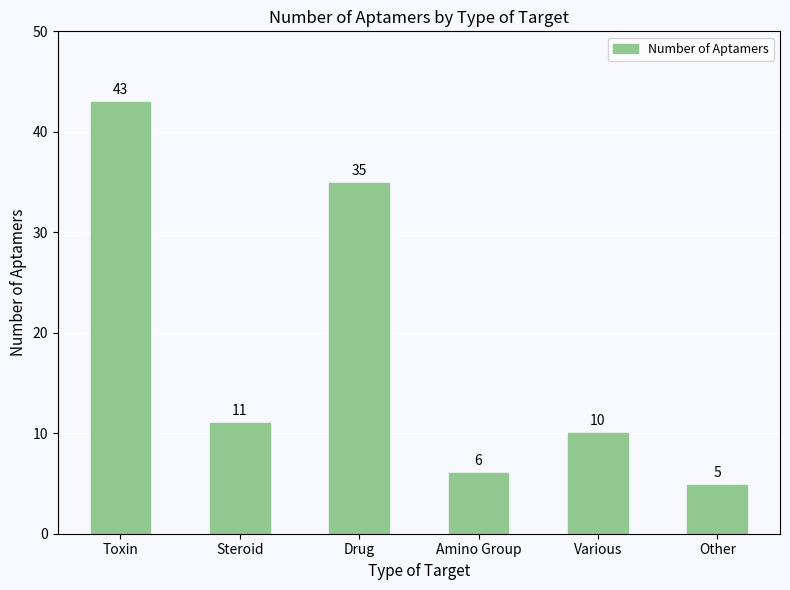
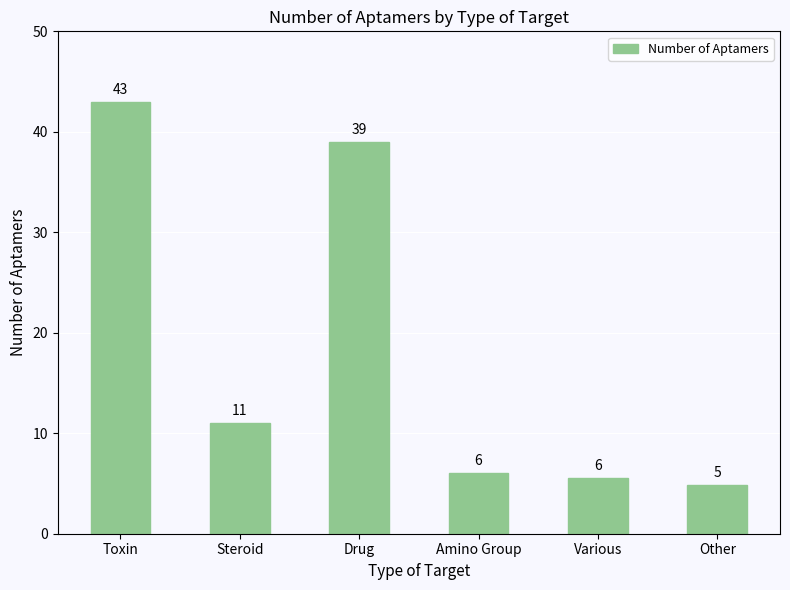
  {
    "Toxin": 43,
    "Steroid": 11,
-   "Drug": 35,
+   "Drug": 39,
    "Amino Group": 6,
-   "Various": 10,
+   "Various": 6,
    "Other": 5
  }
